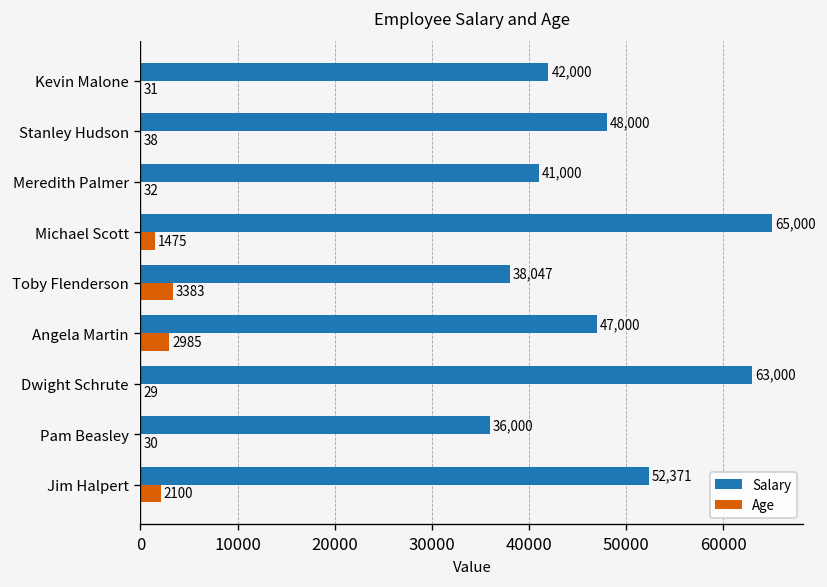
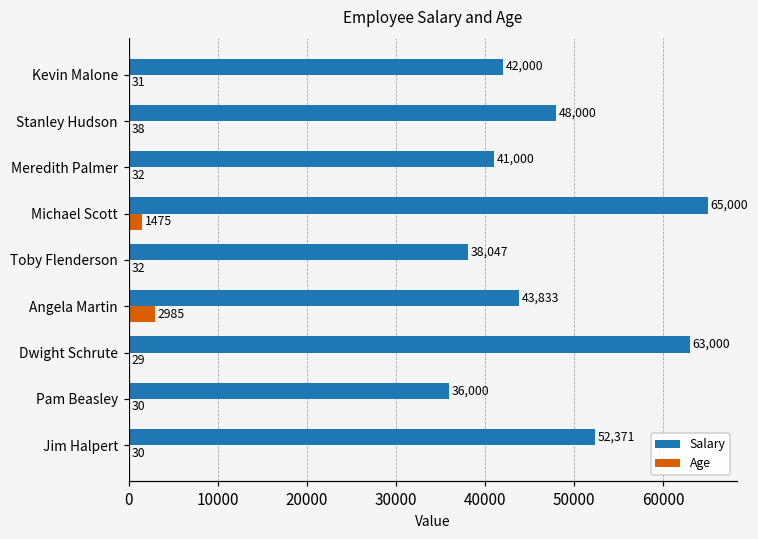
  {
    "Salary": {
      "Kevin Malone": "42,000",
      "Stanley Hudson": "48,000",
      "Meredith Palmer": "41,000",
      "Michael Scott": "65,000",
      "Toby Flenderson": "38,047",
-     "Angela Martin": "47,000",
+     "Angela Martin": "43,833",
      "Dwight Schrute": "63,000",
      "Pam Beasley": "36,000",
      "Jim Halpert": "52,371"
    },
    "Age": {
      "Kevin Malone": "31",
      "Stanley Hudson": "38",
      "Meredith Palmer": "32",
      "Michael Scott": "1475",
-     "Toby Flenderson": "3383",
+     "Toby Flenderson": "32",
      "Angela Martin": "2985",
      "Dwight Schrute": "29",
      "Pam Beasley": "30",
-     "Jim Halpert": "2100"
+     "Jim Halpert": "30"
    }
  }
